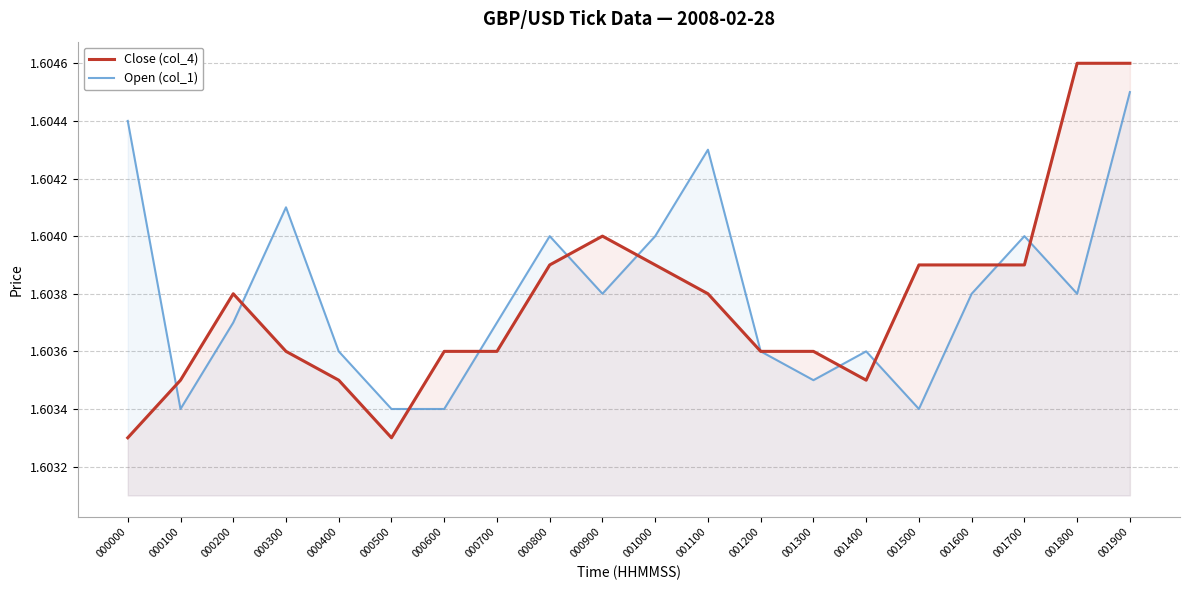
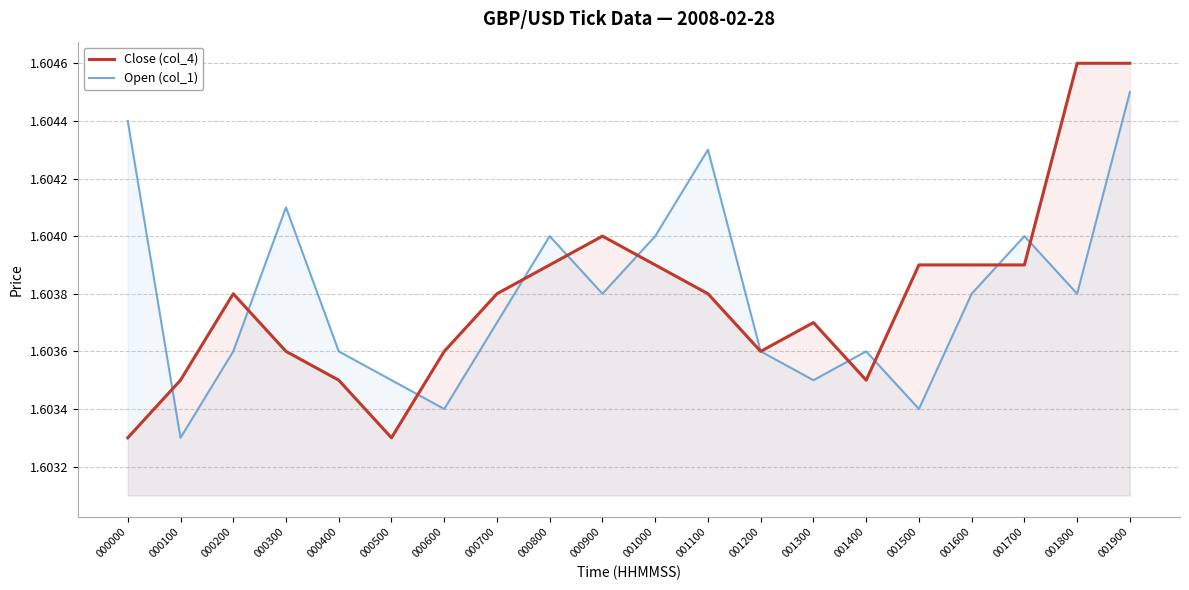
  {
    "Close (col_4)": {
      "000000": 1.6033,
      "000100": 1.6035,
      "000200": 1.6038,
      "000300": 1.6036,
      "000400": 1.6035,
      "000500": 1.6033,
      "000600": 1.6036,
-     "000700": 1.6036,
+     "000700": 1.6038,
      "000800": 1.6039,
      "000900": 1.6040,
      "001000": 1.6039,
      "001100": 1.6038,
-     "001300": 1.6036,
+     "001300": 1.6037,
      "001400": 1.6035,
      "001500": 1.6039,
      "001600": 1.6039,
      "001700": 1.6039,
      "001800": 1.6046,
      "001900": 1.6046
    },
    "Open (col_1)": {
      "000000": 1.6044,
-     "000100": 1.6034,
-     "000200": 1.6037,
+     "000100": 1.6033,
+     "000200": 1.6036,
      "000300": 1.6041,
      "000400": 1.6036,
-     "000500": 1.6034,
+     "000500": 1.6035,
      "000600": 1.6034,
      "000700": 1.6037,
      "000800": 1.6040,
      "000900": 1.6038,
      "001000": 1.6040,
      "001100": 1.6043,
      "001300": 1.6035,
      "001400": 1.6036,
      "001500": 1.6034,
      "001600": 1.6038,
      "001700": 1.6040,
      "001800": 1.6038,
      "001900": 1.6045
    }
  }
